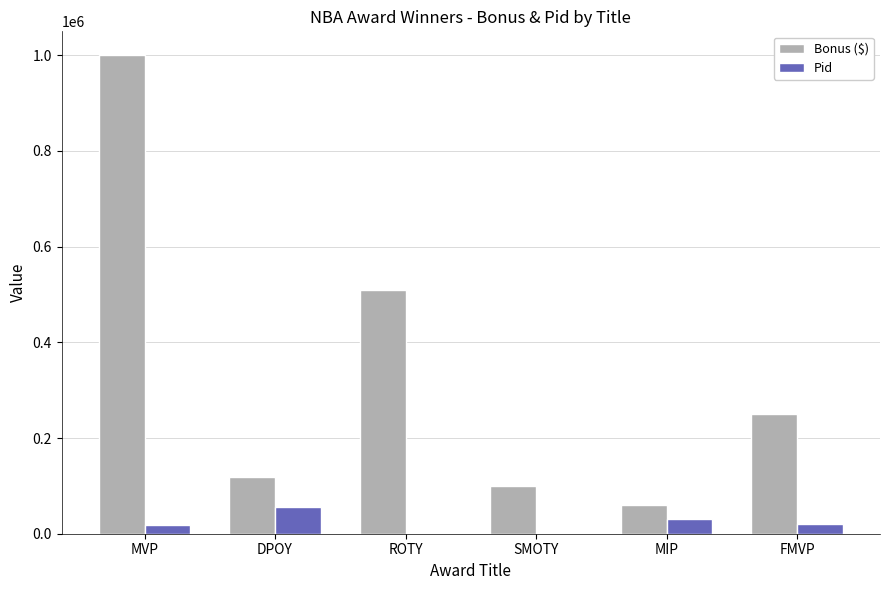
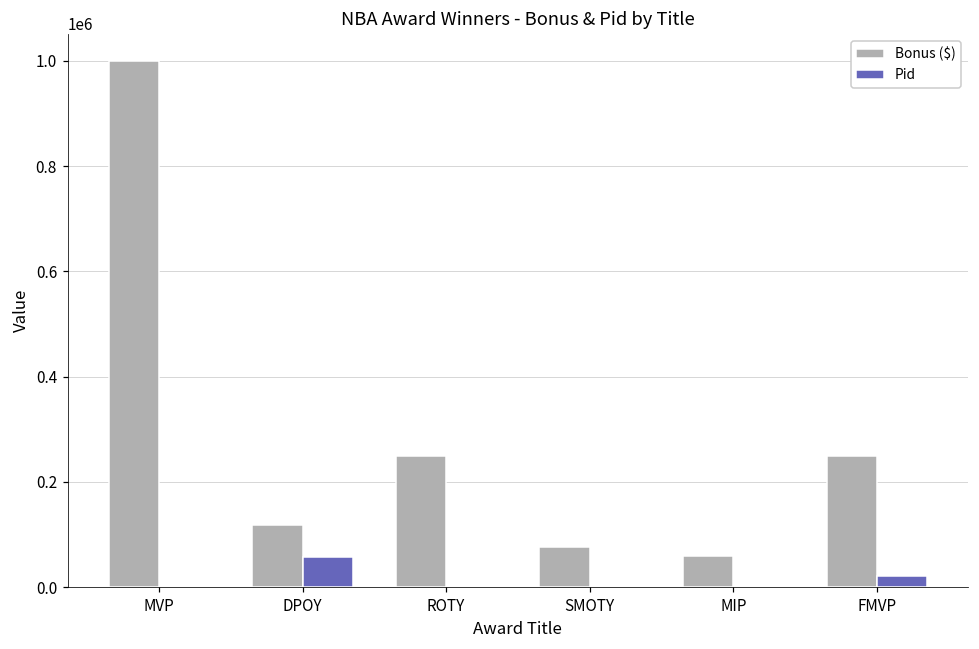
  {
    "Bonus ($)": {
      "MVP": 1000000,
      "DPOY": 120000,
-     "ROTY": 510000,
-     "SMOTY": 100000,
+     "ROTY": 250000,
+     "SMOTY": 80000,
      "MIP": 60000,
      "FMVP": 250000
    },
    "Pid": {
-     "MVP": 20000,
+     "MVP": 0,
      "DPOY": 60000,
-     "MIP": 30000,
+     "MIP": 0,
      "FMVP": 20000
    }
  }
